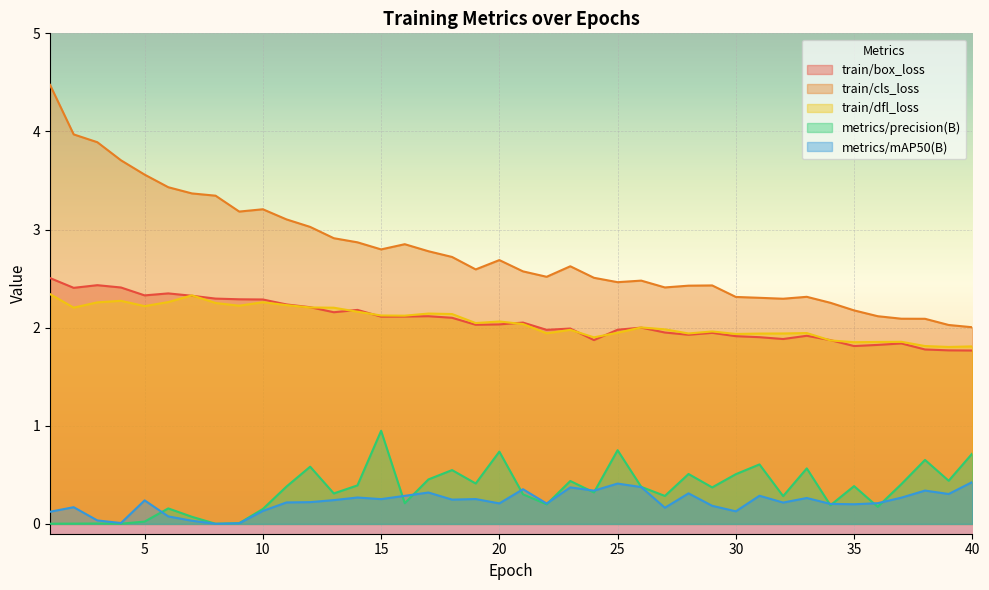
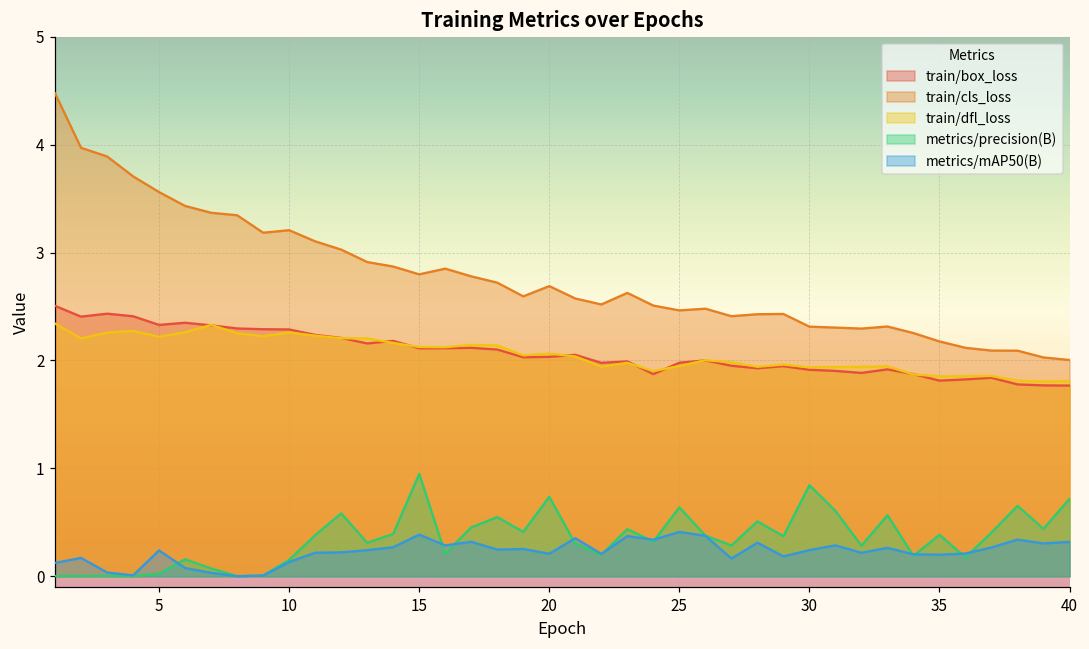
  {
    "metrics/precision(B)": {
      "5": 0.0,
      "15": 0.9,
      "20": 0.7,
-     "25": 0.8,
-     "30": 0.5,
+     "25": 0.6,
+     "30": 0.8,
      "35": 0.4,
      "40": 0.7
    },
    "metrics/mAP50(B)": {
      "5": 0.2,
-     "15": 0.3,
+     "15": 0.4,
      "20": 0.2,
      "25": 0.4,
-     "30": 0.1,
+     "30": 0.2,
      "35": 0.2,
-     "40": 0.4
+     "40": 0.3
    }
  }
